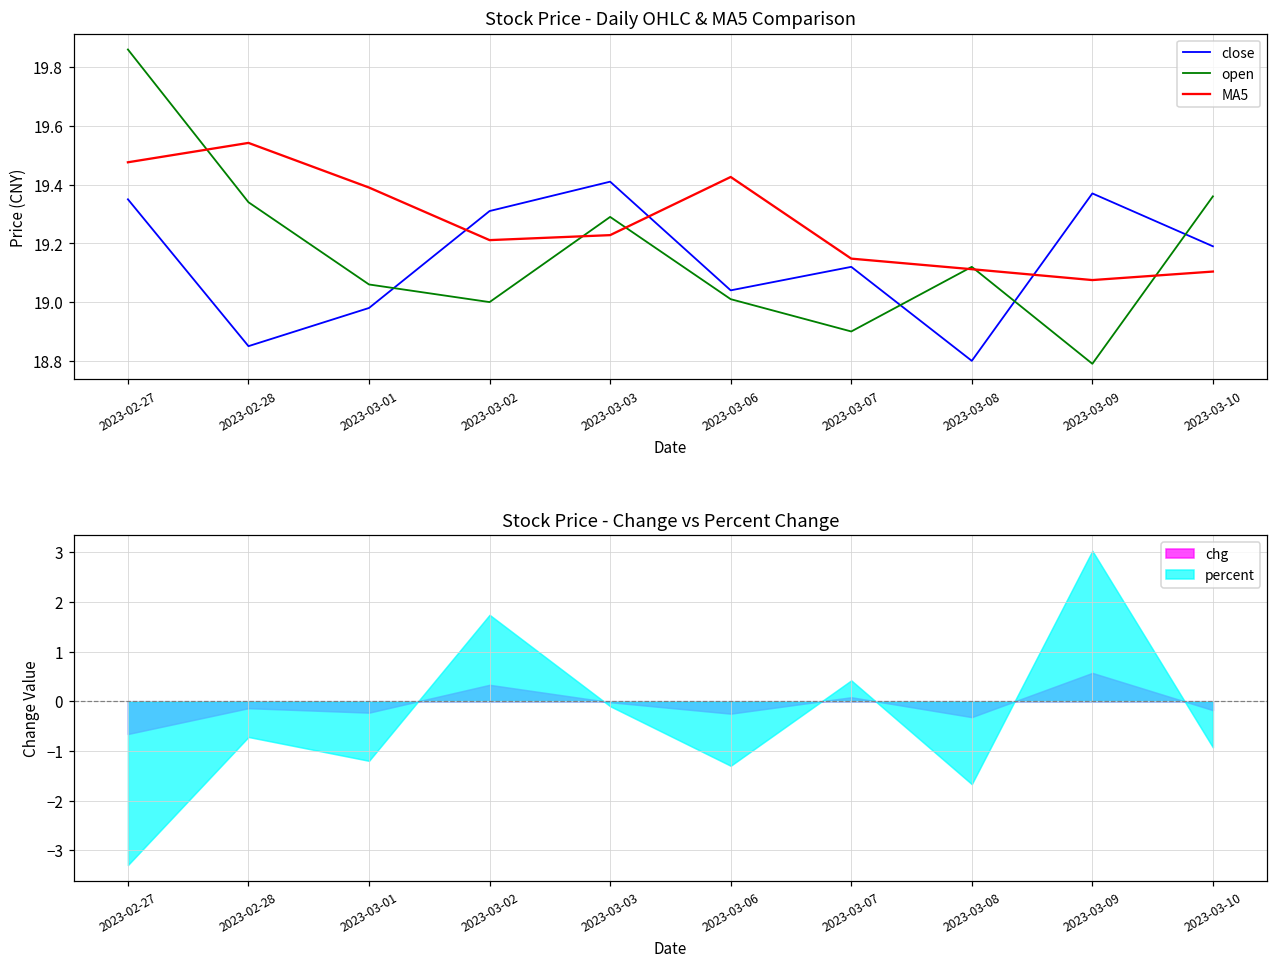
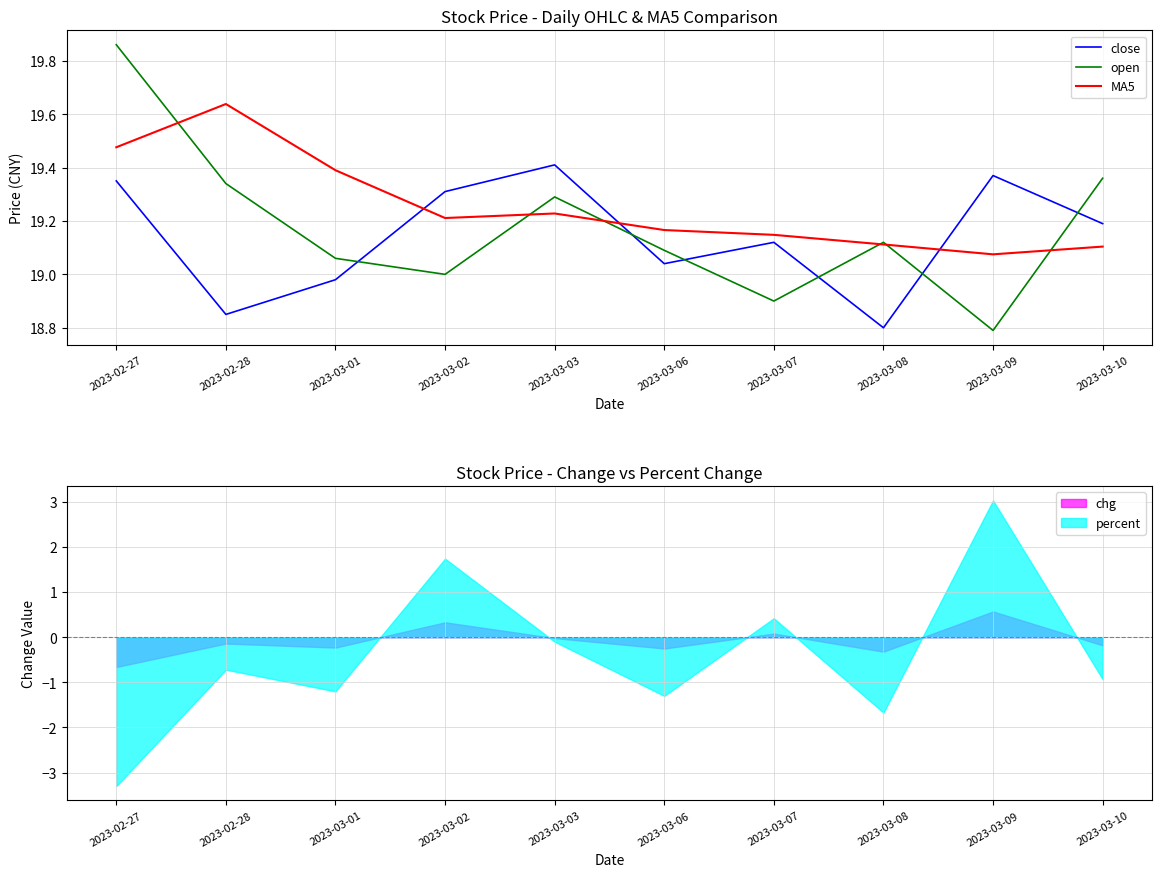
  {
    "Stock Price - Daily OHLC & MA5 Comparison": {
      "close": {
        "2023-02-27": 19.35,
        "2023-02-28": 18.85,
        "2023-03-01": 18.98,
        "2023-03-02": 19.31,
        "2023-03-03": 19.41,
        "2023-03-06": 19.04,
        "2023-03-07": 19.12,
        "2023-03-08": 18.80,
        "2023-03-09": 19.37,
        "2023-03-10": 19.19
      },
      "open": {
        "2023-02-27": 19.86,
        "2023-02-28": 19.34,
        "2023-03-01": 19.06,
        "2023-03-02": 19.00,
        "2023-03-03": 19.29,
-       "2023-03-06": 19.01,
+       "2023-03-06": 19.09,
        "2023-03-07": 18.90,
        "2023-03-09": 18.79,
        "2023-03-10": 19.36
      },
      "MA5": {
        "2023-02-27": 19.48,
-       "2023-02-28": 19.54,
+       "2023-02-28": 19.64,
        "2023-03-01": 19.39,
        "2023-03-02": 19.21,
        "2023-03-03": 19.23,
-       "2023-03-06": 19.43,
+       "2023-03-06": 19.17,
        "2023-03-07": 19.15,
        "2023-03-09": 19.08,
        "2023-03-10": 19.10
      }
    },
    "Stock Price - Change vs Percent Change": {
      "chg": {
        "2023-03-02": 0.3,
        "2023-03-07": 0.1,
        "2023-03-09": 0.6
      },
      "percent": {
        "2023-03-02": 1.7,
        "2023-03-07": 0.4,
        "2023-03-09": 3.0
      }
    }
  }
